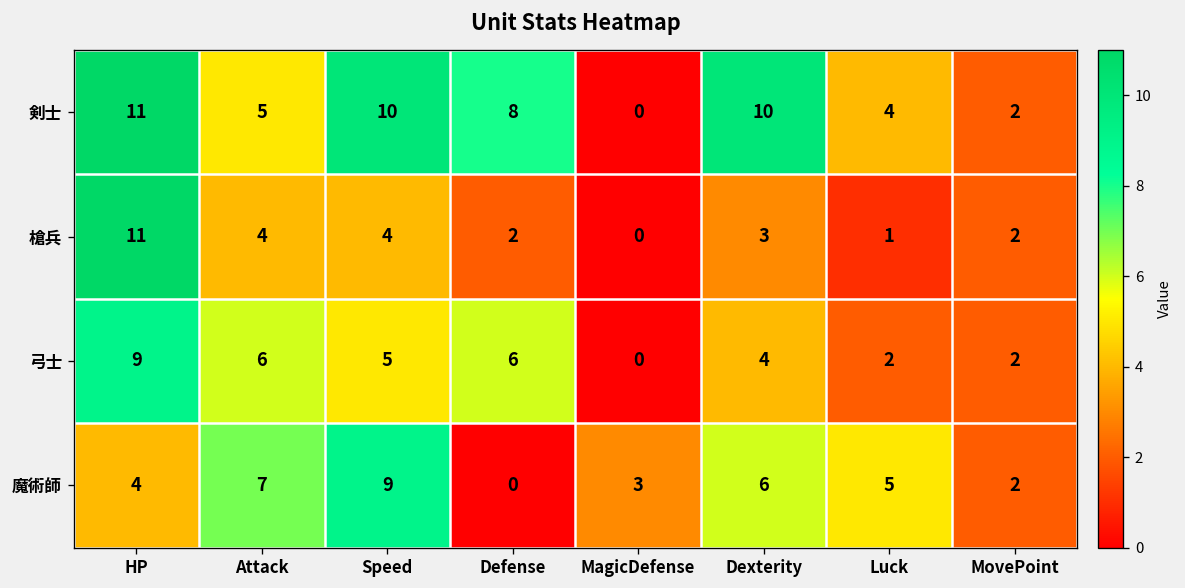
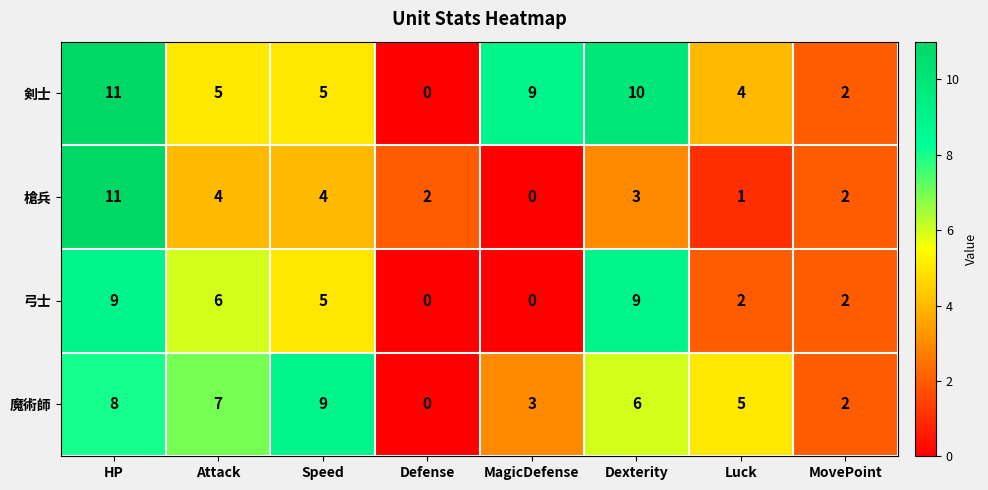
  {
    "剣士": {
      "HP": 11,
      "Attack": 5,
-     "Speed": 10,
-     "Defense": 8,
-     "MagicDefense": 0,
+     "Speed": 5,
+     "Defense": 0,
+     "MagicDefense": 9,
      "Dexterity": 10,
      "Luck": 4,
      "MovePoint": 2
    },
    "槍兵": {
      "HP": 11,
      "Attack": 4,
      "Speed": 4,
      "Defense": 2,
      "MagicDefense": 0,
      "Dexterity": 3,
      "Luck": 1,
      "MovePoint": 2
    },
    "弓士": {
      "HP": 9,
      "Attack": 6,
      "Speed": 5,
-     "Defense": 6,
+     "Defense": 0,
      "MagicDefense": 0,
-     "Dexterity": 4,
+     "Dexterity": 9,
      "Luck": 2,
      "MovePoint": 2
    },
    "魔術師": {
-     "HP": 4,
+     "HP": 8,
      "Attack": 7,
      "Speed": 9,
      "Defense": 0,
      "MagicDefense": 3,
      "Dexterity": 6,
      "Luck": 5,
      "MovePoint": 2
    }
  }
